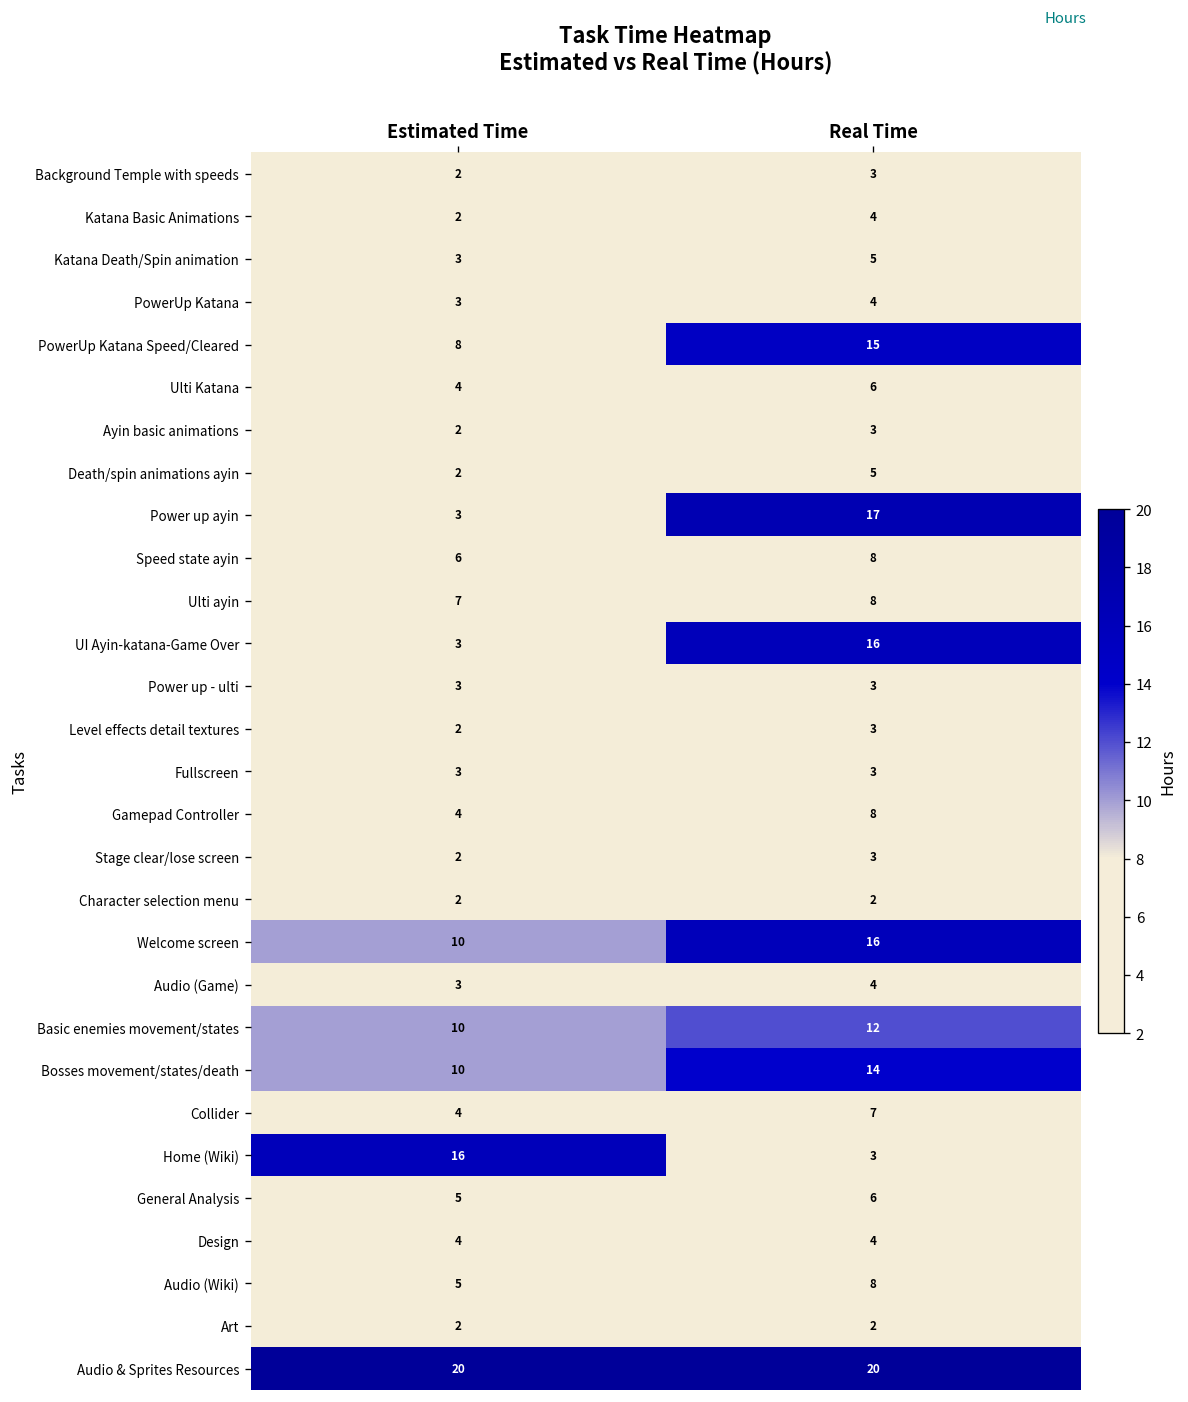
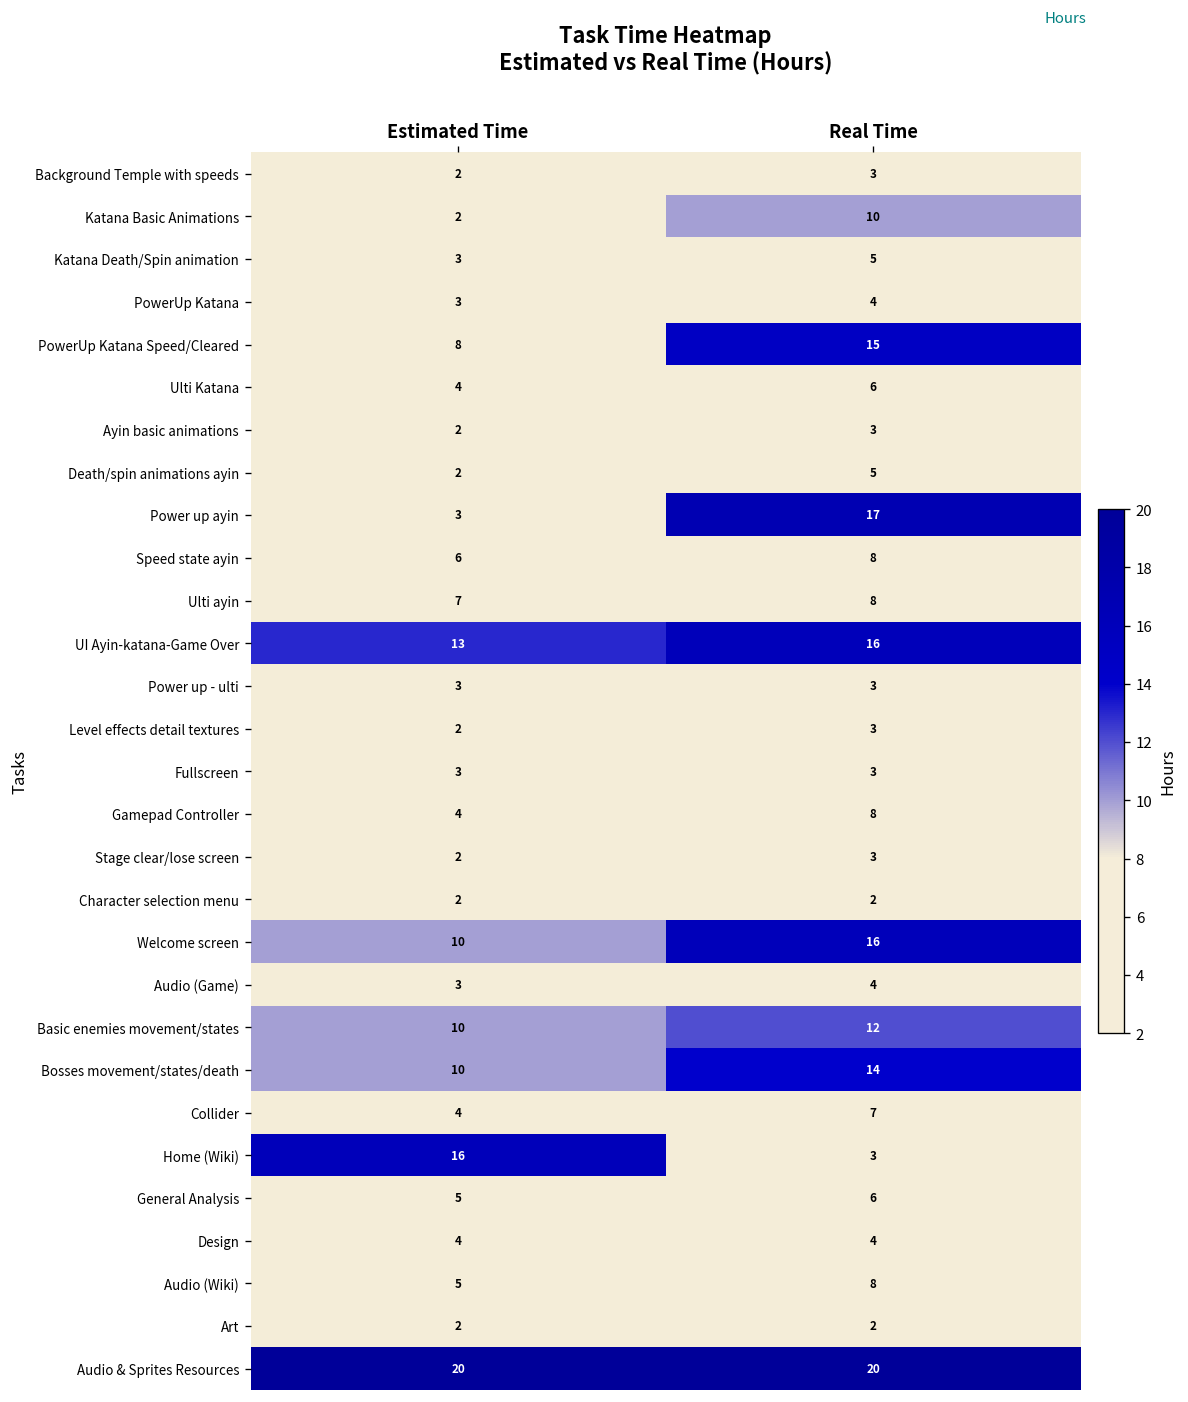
  {
    "Background Temple with speeds": {
      "Estimated Time": 2,
      "Real Time": 3
    },
    "Katana Basic Animations": {
      "Estimated Time": 2,
-     "Real Time": 4
+     "Real Time": 10
    },
    "Katana Death/Spin animation": {
      "Estimated Time": 3,
      "Real Time": 5
    },
    "PowerUp Katana": {
      "Estimated Time": 3,
      "Real Time": 4
    },
    "PowerUp Katana Speed/Cleared": {
      "Estimated Time": 8,
      "Real Time": 15
    },
    "Ulti Katana": {
      "Estimated Time": 4,
      "Real Time": 6
    },
    "Ayin basic animations": {
      "Estimated Time": 2,
      "Real Time": 3
    },
    "Death/spin animations ayin": {
      "Estimated Time": 2,
      "Real Time": 5
    },
    "Power up ayin": {
      "Estimated Time": 3,
      "Real Time": 17
    },
    "Speed state ayin": {
      "Estimated Time": 6,
      "Real Time": 8
    },
    "Ulti ayin": {
      "Estimated Time": 7,
      "Real Time": 8
    },
    "UI Ayin-katana-Game Over": {
-     "Estimated Time": 3,
+     "Estimated Time": 13,
      "Real Time": 16
    },
    "Power up - ulti": {
      "Estimated Time": 3,
      "Real Time": 3
    },
    "Level effects detail textures": {
      "Estimated Time": 2,
      "Real Time": 3
    },
    "Fullscreen": {
      "Estimated Time": 3,
      "Real Time": 3
    },
    "Gamepad Controller": {
      "Estimated Time": 4,
      "Real Time": 8
    },
    "Stage clear/lose screen": {
      "Estimated Time": 2,
      "Real Time": 3
    },
    "Character selection menu": {
      "Estimated Time": 2,
      "Real Time": 2
    },
    "Welcome screen": {
      "Estimated Time": 10,
      "Real Time": 16
    },
    "Audio (Game)": {
      "Estimated Time": 3,
      "Real Time": 4
    },
    "Basic enemies movement/states": {
      "Estimated Time": 10,
      "Real Time": 12
    },
    "Bosses movement/states/death": {
      "Estimated Time": 10,
      "Real Time": 14
    },
    "Collider": {
      "Estimated Time": 4,
      "Real Time": 7
    },
    "Home (Wiki)": {
      "Estimated Time": 16,
      "Real Time": 3
    },
    "General Analysis": {
      "Estimated Time": 5,
      "Real Time": 6
    },
    "Design": {
      "Estimated Time": 4,
      "Real Time": 4
    },
    "Audio (Wiki)": {
      "Estimated Time": 5,
      "Real Time": 8
    },
    "Art": {
      "Estimated Time": 2,
      "Real Time": 2
    },
    "Audio & Sprites Resources": {
      "Estimated Time": 20,
      "Real Time": 20
    }
  }
